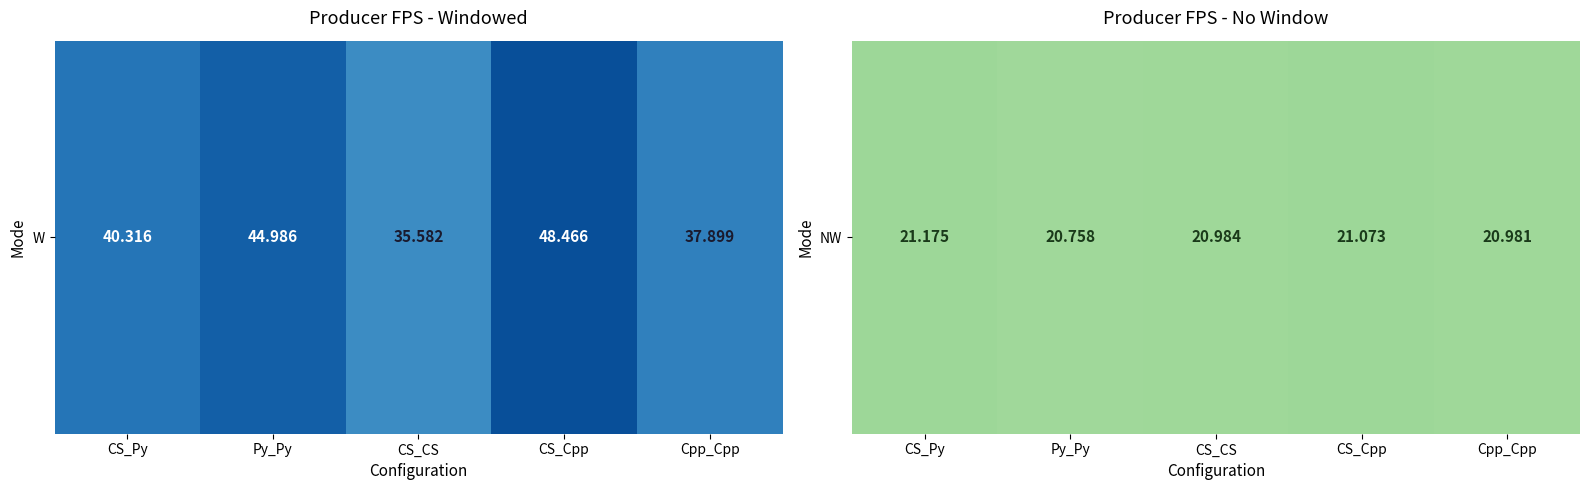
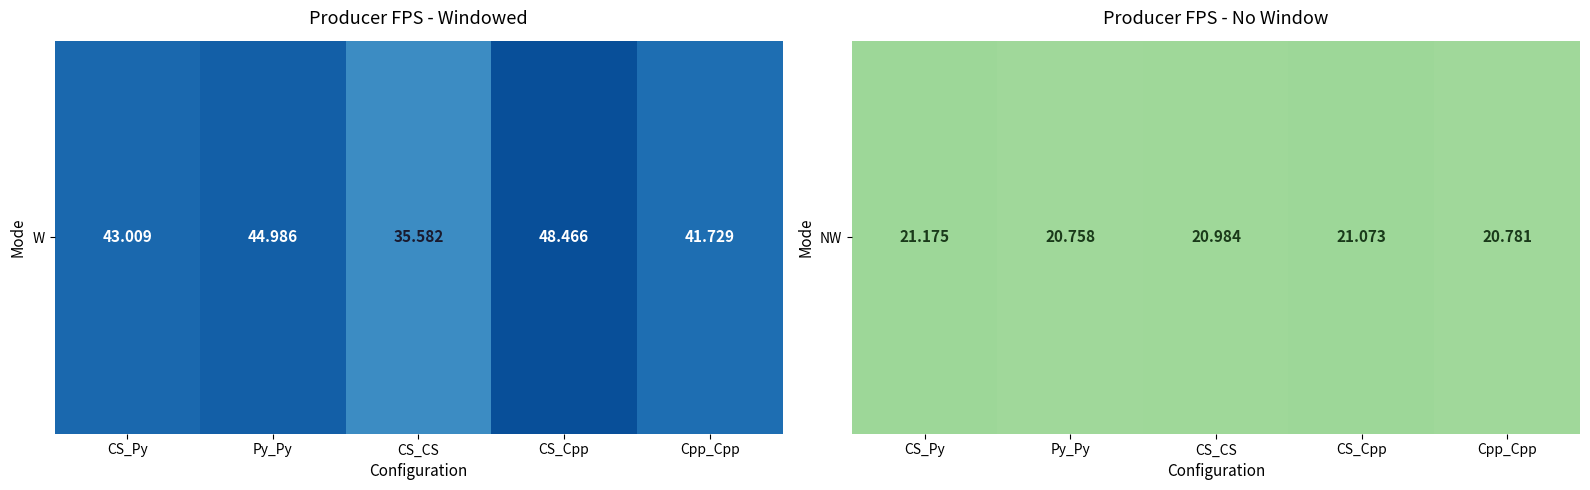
  {
    "Producer FPS - Windowed": {
      "W": {
-       "CS_Py": 40.316,
+       "CS_Py": 43.009,
        "Py_Py": 44.986,
        "CS_CS": 35.582,
        "CS_Cpp": 48.466,
-       "Cpp_Cpp": 37.899
+       "Cpp_Cpp": 41.729
      }
    },
    "Producer FPS - No Window": {
      "NW": {
        "CS_Py": 21.175,
        "Py_Py": 20.758,
        "CS_CS": 20.984,
        "CS_Cpp": 21.073,
-       "Cpp_Cpp": 20.981
+       "Cpp_Cpp": 20.781
      }
    }
  }
